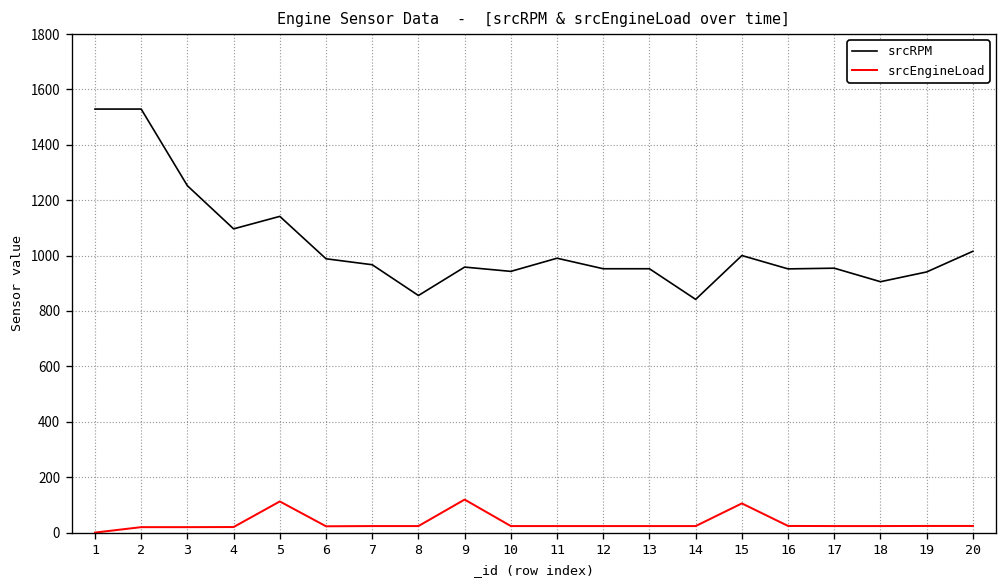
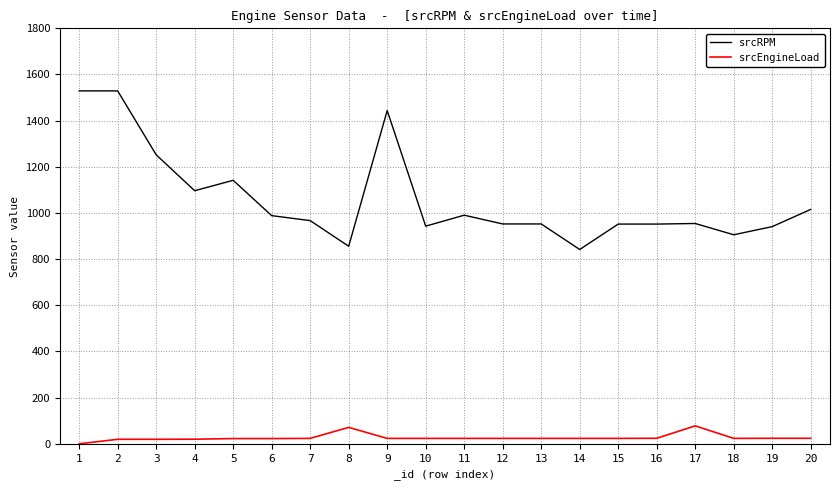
  {
    "srcRPM": {
      "1": 1530,
      "2": 1530,
      "3": 1250,
      "4": 1100,
      "5": 1140,
      "6": 990,
      "7": 970,
      "8": 860,
-     "9": 960,
+     "9": 1440,
      "10": 940,
      "11": 990,
      "12": 950,
      "13": 950,
      "14": 840,
-     "15": 1000,
+     "15": 950,
      "16": 950,
      "17": 950,
      "18": 910,
      "19": 940,
      "20": 1020
    },
    "srcEngineLoad": {
      "1": 0,
      "2": 20,
      "3": 20,
      "4": 20,
-     "5": 110,
+     "5": 20,
      "6": 20,
      "7": 20,
-     "8": 20,
-     "9": 120,
+     "8": 70,
+     "9": 20,
      "10": 20,
      "11": 20,
      "12": 20,
      "13": 20,
      "14": 20,
-     "15": 110,
+     "15": 20,
      "16": 20,
-     "17": 20,
+     "17": 80,
      "18": 20,
      "19": 20,
      "20": 20
    }
  }
